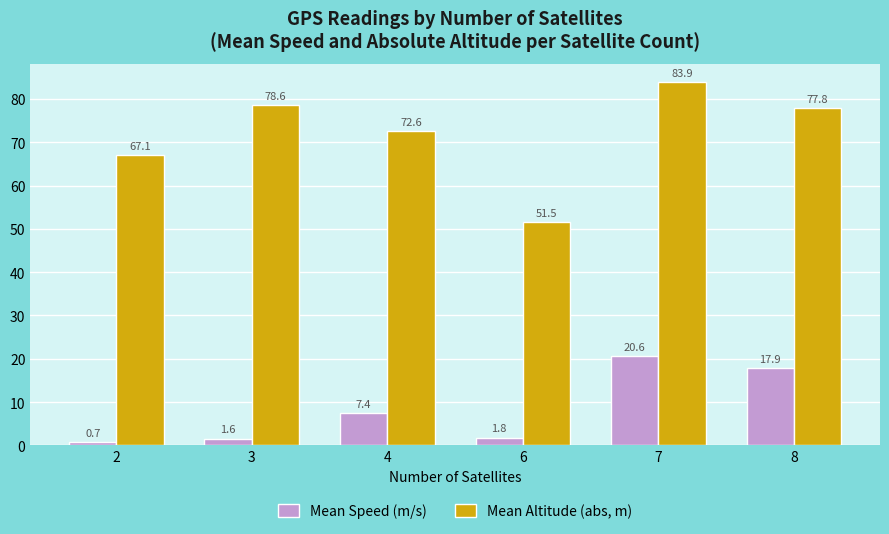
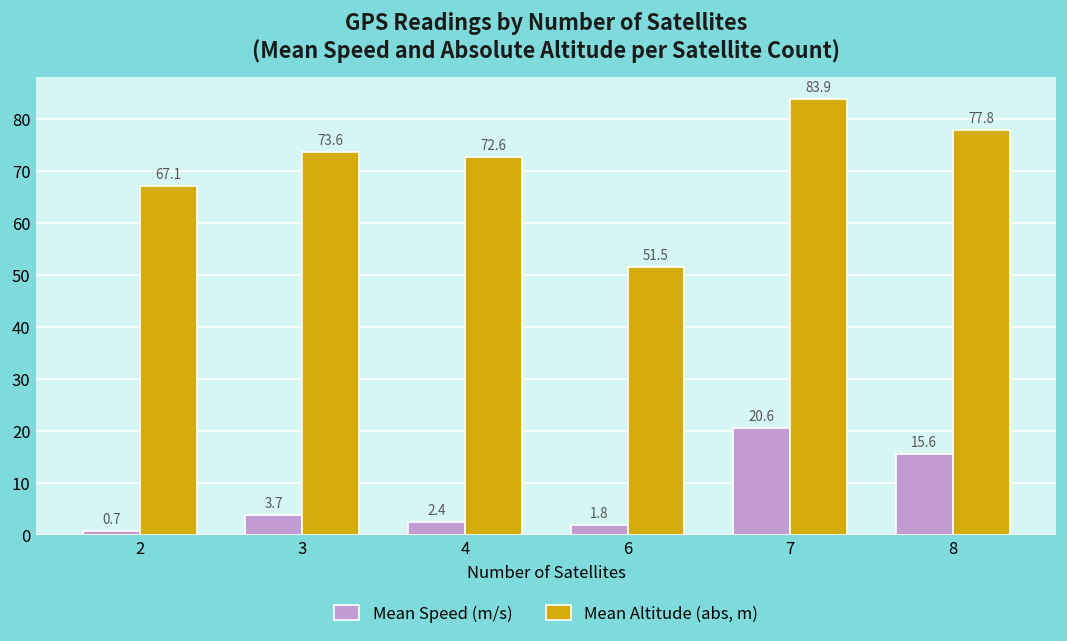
  {
    "Mean Speed (m/s)": {
      "2": 0.7,
-     "3": 1.6,
-     "4": 7.4,
+     "3": 3.7,
+     "4": 2.4,
      "6": 1.8,
      "7": 20.6,
-     "8": 17.9
+     "8": 15.6
    },
    "Mean Altitude (abs, m)": {
      "2": 67.1,
-     "3": 78.6,
+     "3": 73.6,
      "4": 72.6,
      "6": 51.5,
      "7": 83.9,
      "8": 77.8
    }
  }
